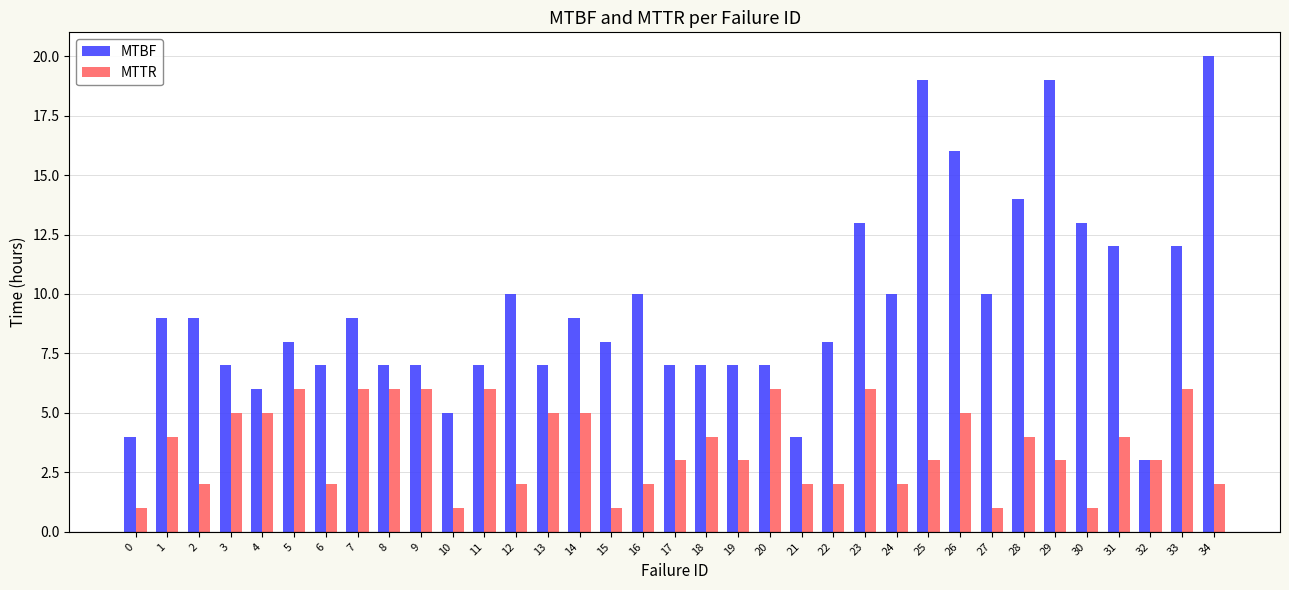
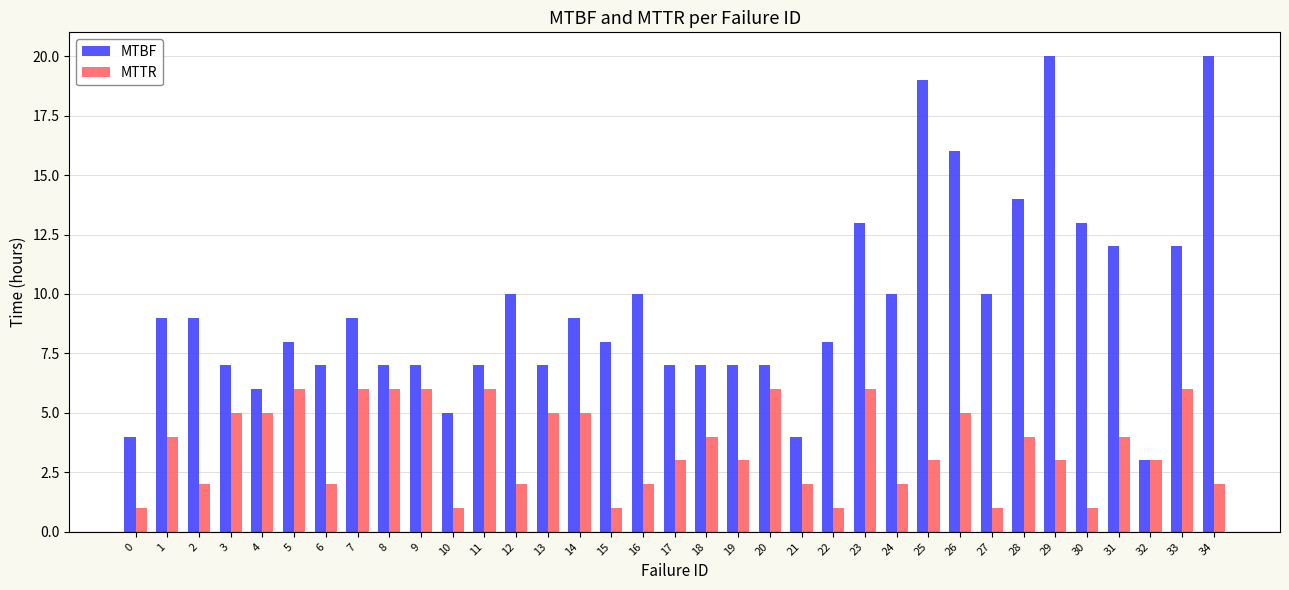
  {
    "MTBF": {
      "0": 4,
      "1": 9,
      "2": 9,
      "3": 7,
      "4": 6,
      "5": 8,
      "6": 7,
      "7": 9,
      "8": 7,
      "9": 7,
      "10": 5,
      "11": 7,
      "12": 10,
      "13": 7,
      "14": 9,
      "15": 8,
      "16": 10,
      "17": 7,
      "18": 7,
      "19": 7,
      "20": 7,
      "21": 4,
      "22": 8,
      "23": 13,
      "24": 10,
      "25": 19,
      "26": 16,
      "27": 10,
      "28": 14,
-     "29": 19,
+     "29": 20,
      "30": 13,
      "31": 12,
      "32": 3,
      "33": 12,
      "34": 20
    },
    "MTTR": {
      "0": 1,
      "1": 4,
      "2": 2,
      "3": 5,
      "4": 5,
      "5": 6,
      "6": 2,
      "7": 6,
      "8": 6,
      "9": 6,
      "10": 1,
      "11": 6,
      "12": 2,
      "13": 5,
      "14": 5,
      "15": 1,
      "16": 2,
      "17": 3,
      "18": 4,
      "19": 3,
      "20": 6,
      "21": 2,
-     "22": 2,
+     "22": 1,
      "23": 6,
      "24": 2,
      "25": 3,
      "26": 5,
      "27": 1,
      "28": 4,
      "29": 3,
      "30": 1,
      "31": 4,
      "32": 3,
      "33": 6,
      "34": 2
    }
  }
